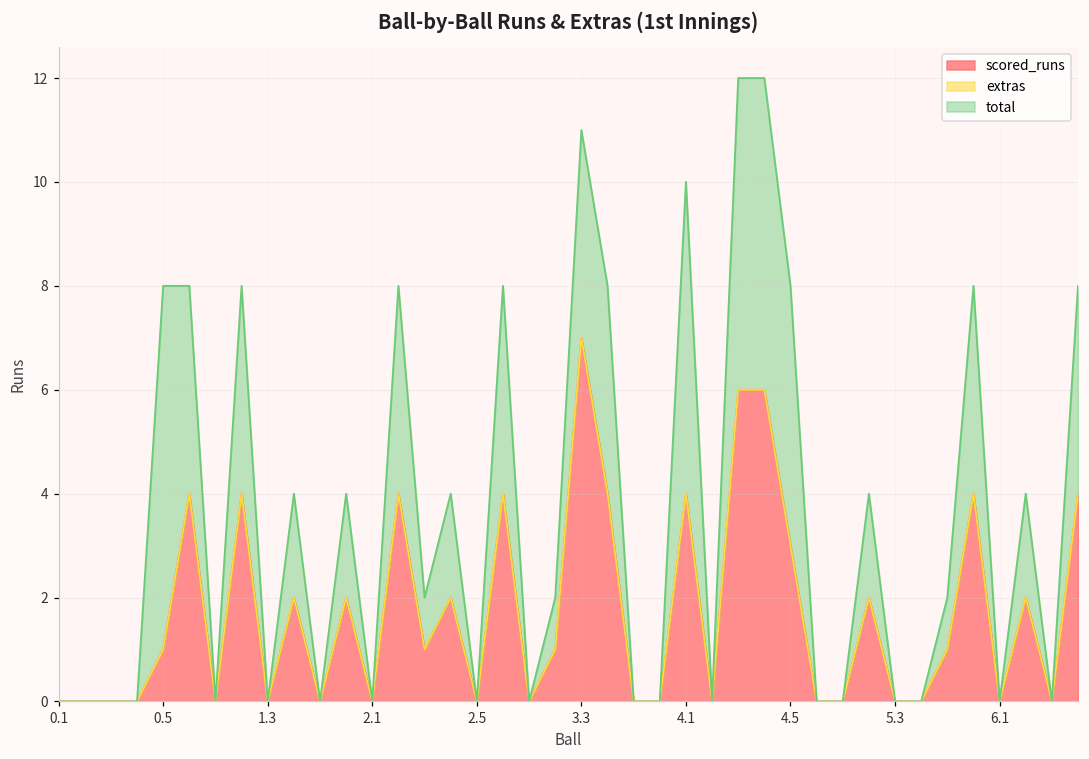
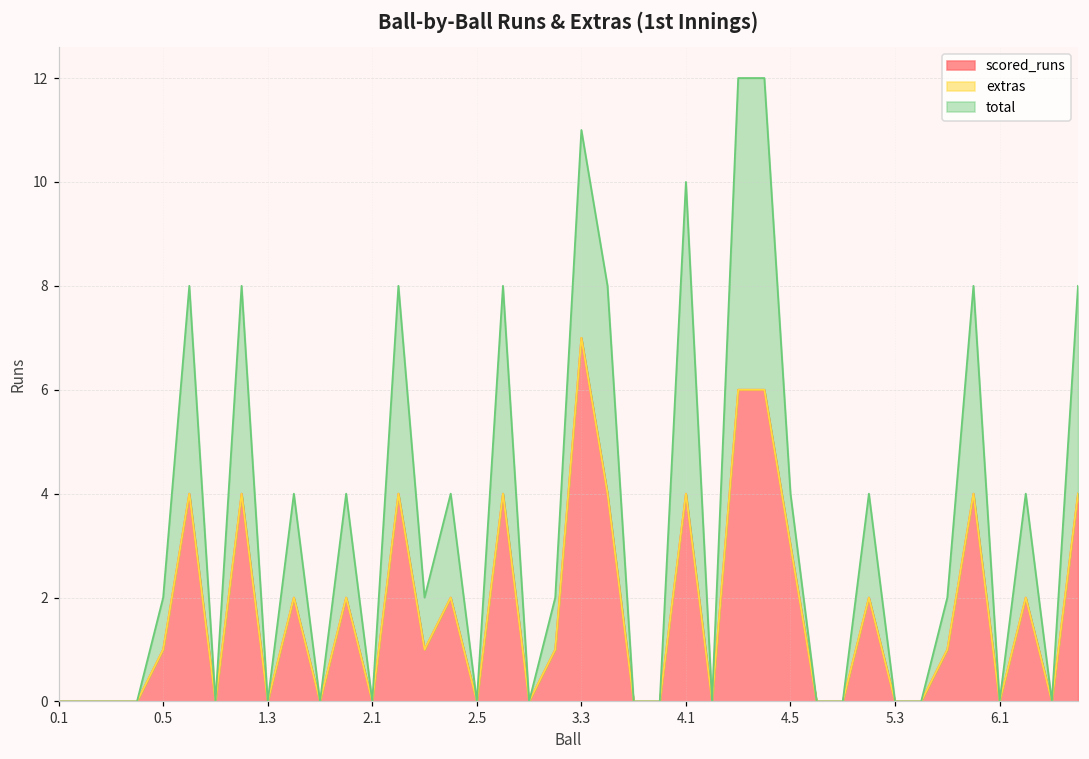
  {
    "extras": {
      "0.5": 1,
      "3.3": 7,
      "4.1": 4,
      "4.5": 3
    },
    "total": {
-     "0.5": 7,
+     "0.5": 1,
      "3.3": 4,
      "4.1": 6,
-     "4.5": 5
+     "4.5": 1
    }
  }
